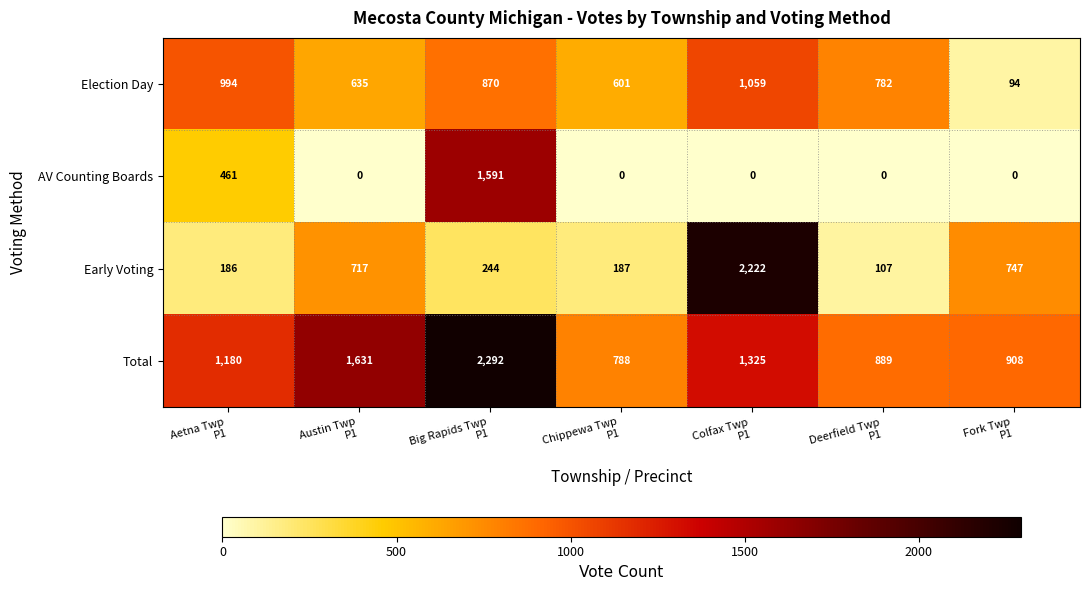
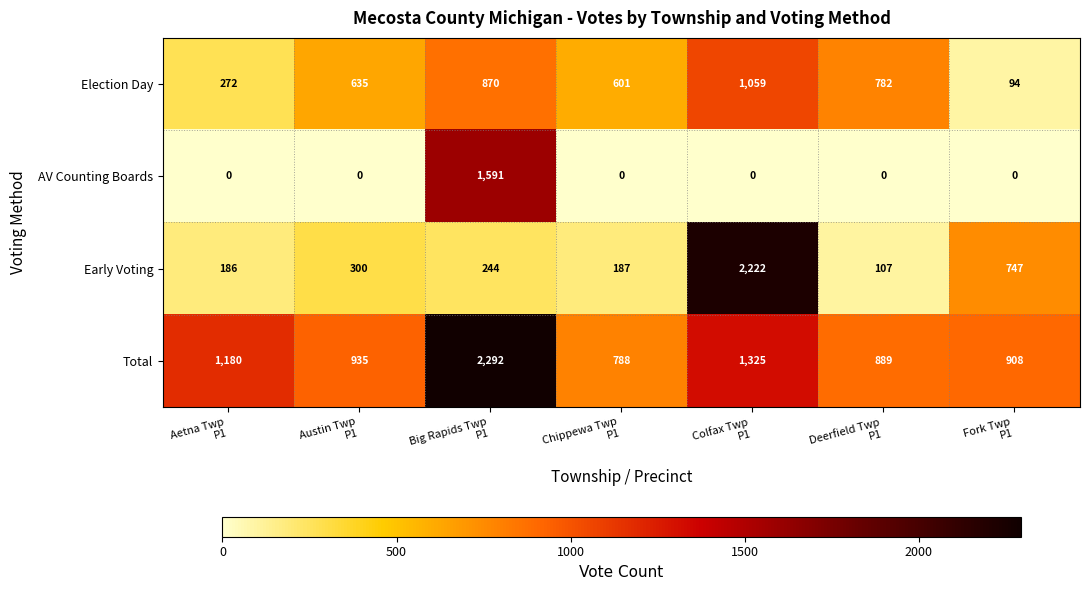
  {
    "Election Day": {
-     "Aetna Twp P1": "994",
+     "Aetna Twp P1": "272",
      "Austin Twp P1": "635",
      "Big Rapids Twp P1": "870",
      "Chippewa Twp P1": "601",
      "Colfax Twp P1": "1,059",
      "Deerfield Twp P1": "782",
      "Fork Twp P1": "94"
    },
    "AV Counting Boards": {
-     "Aetna Twp P1": "461",
+     "Aetna Twp P1": "0",
      "Austin Twp P1": "0",
      "Big Rapids Twp P1": "1,591",
      "Chippewa Twp P1": "0",
      "Colfax Twp P1": "0",
      "Deerfield Twp P1": "0",
      "Fork Twp P1": "0"
    },
    "Early Voting": {
      "Aetna Twp P1": "186",
-     "Austin Twp P1": "717",
+     "Austin Twp P1": "300",
      "Big Rapids Twp P1": "244",
      "Chippewa Twp P1": "187",
      "Colfax Twp P1": "2,222",
      "Deerfield Twp P1": "107",
      "Fork Twp P1": "747"
    },
    "Total": {
      "Aetna Twp P1": "1,180",
-     "Austin Twp P1": "1,631",
+     "Austin Twp P1": "935",
      "Big Rapids Twp P1": "2,292",
      "Chippewa Twp P1": "788",
      "Colfax Twp P1": "1,325",
      "Deerfield Twp P1": "889",
      "Fork Twp P1": "908"
    }
  }
